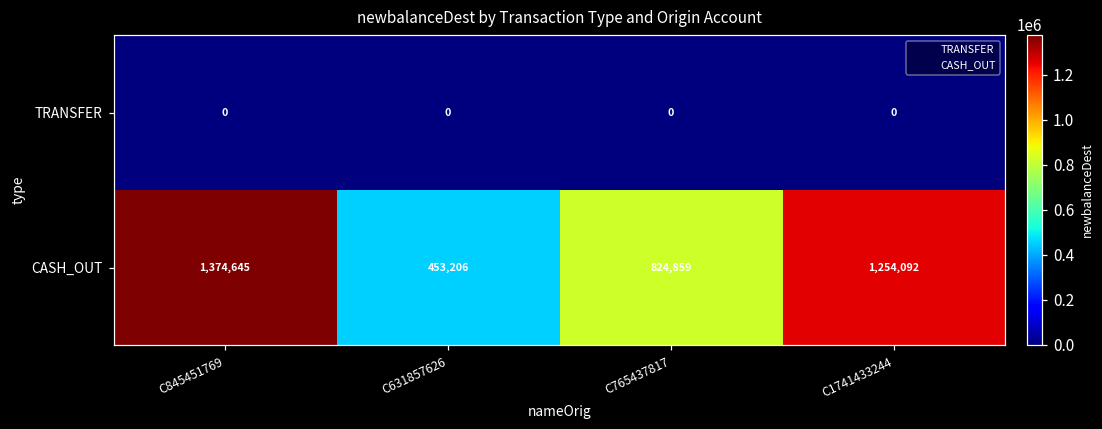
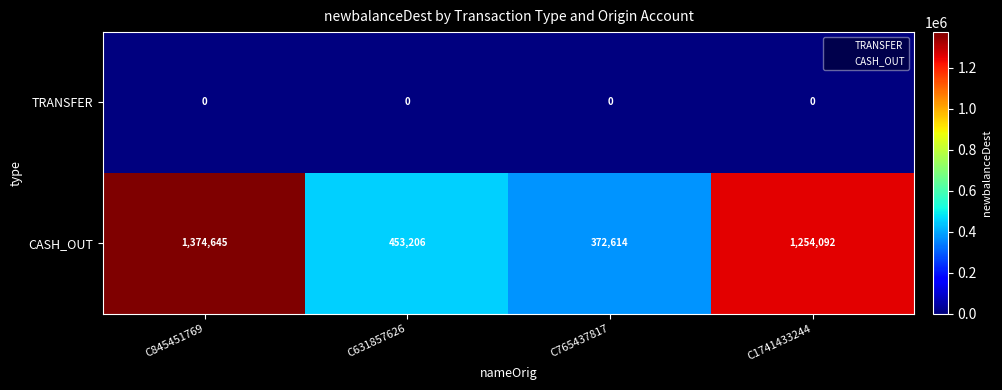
  {
    "TRANSFER": {
      "C845451769": "0",
      "C631857626": "0",
      "C765437817": "0",
      "C1741433244": "0"
    },
    "CASH_OUT": {
      "C845451769": "1,374,645",
      "C631857626": "453,206",
-     "C765437817": "824,859",
+     "C765437817": "372,614",
      "C1741433244": "1,254,092"
    }
  }
